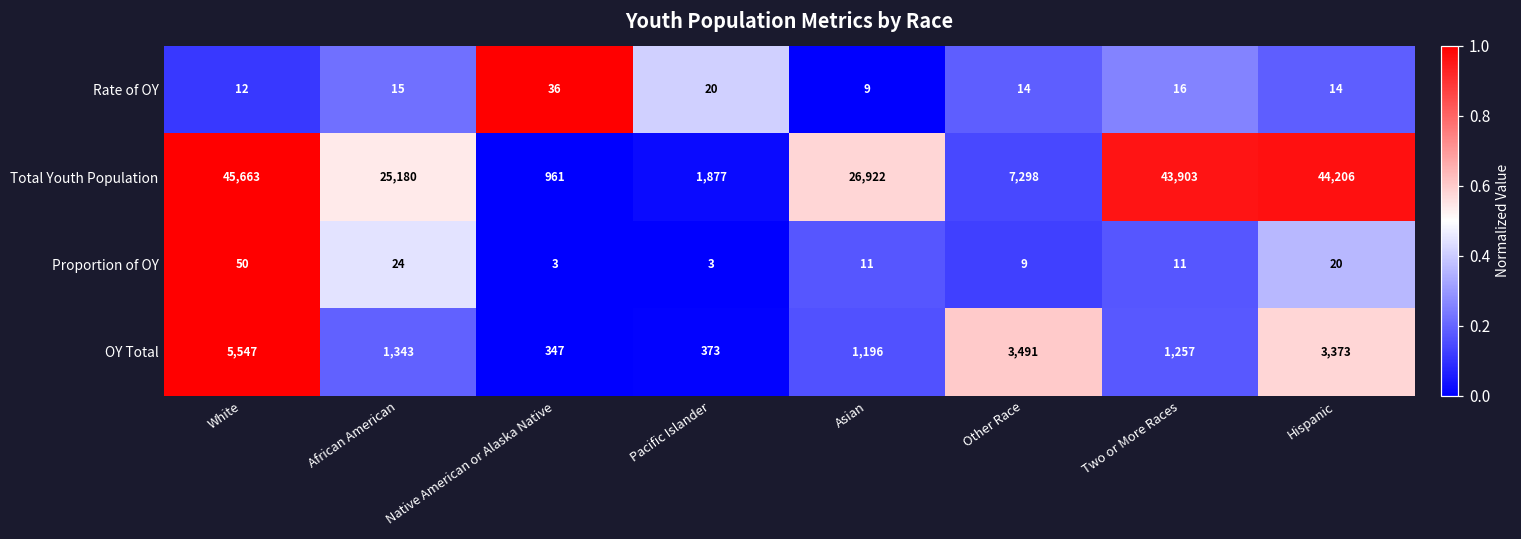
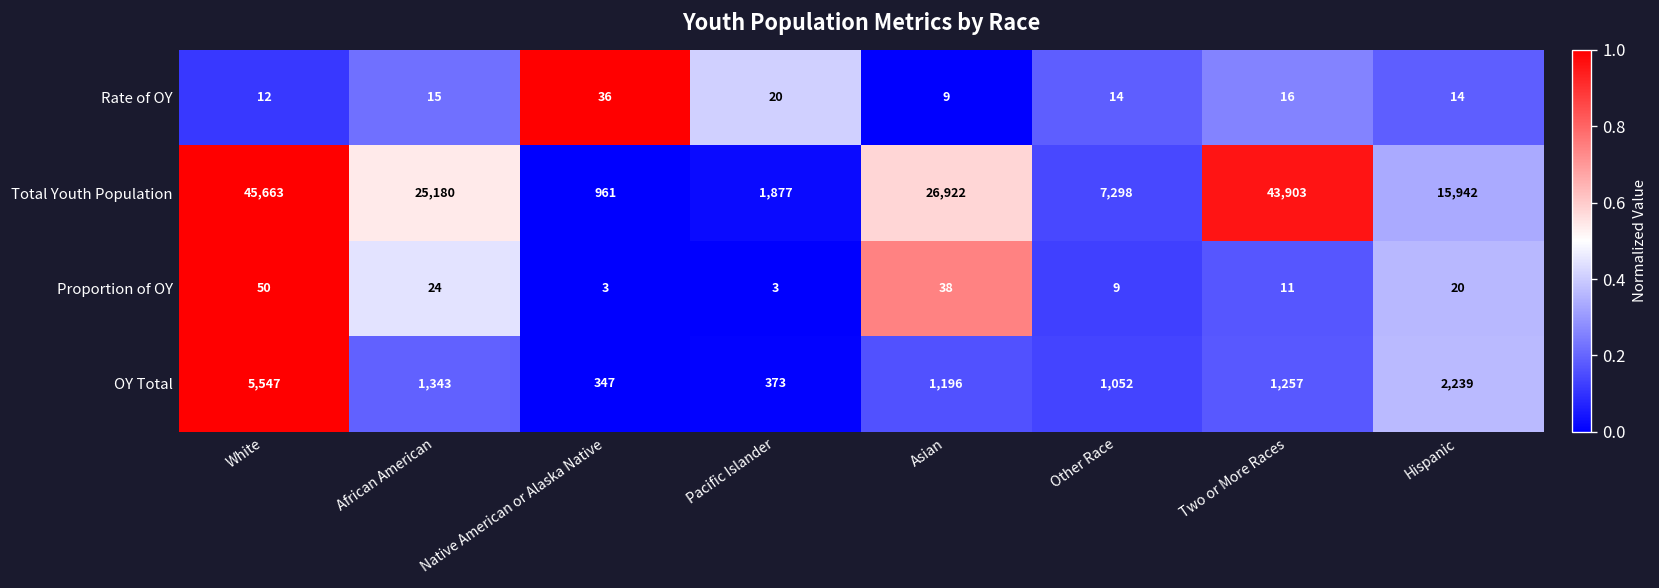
  {
    "Rate of OY": {
      "White": "12",
      "African American": "15",
      "Native American or Alaska Native": "36",
      "Pacific Islander": "20",
      "Asian": "9",
      "Other Race": "14",
      "Two or More Races": "16",
      "Hispanic": "14"
    },
    "Total Youth Population": {
      "White": "45,663",
      "African American": "25,180",
      "Native American or Alaska Native": "961",
      "Pacific Islander": "1,877",
      "Asian": "26,922",
      "Other Race": "7,298",
      "Two or More Races": "43,903",
-     "Hispanic": "44,206"
+     "Hispanic": "15,942"
    },
    "Proportion of OY": {
      "White": "50",
      "African American": "24",
      "Native American or Alaska Native": "3",
      "Pacific Islander": "3",
-     "Asian": "11",
+     "Asian": "38",
      "Other Race": "9",
      "Two or More Races": "11",
      "Hispanic": "20"
    },
    "OY Total": {
      "White": "5,547",
      "African American": "1,343",
      "Native American or Alaska Native": "347",
      "Pacific Islander": "373",
      "Asian": "1,196",
-     "Other Race": "3,491",
+     "Other Race": "1,052",
      "Two or More Races": "1,257",
-     "Hispanic": "3,373"
+     "Hispanic": "2,239"
    }
  }
